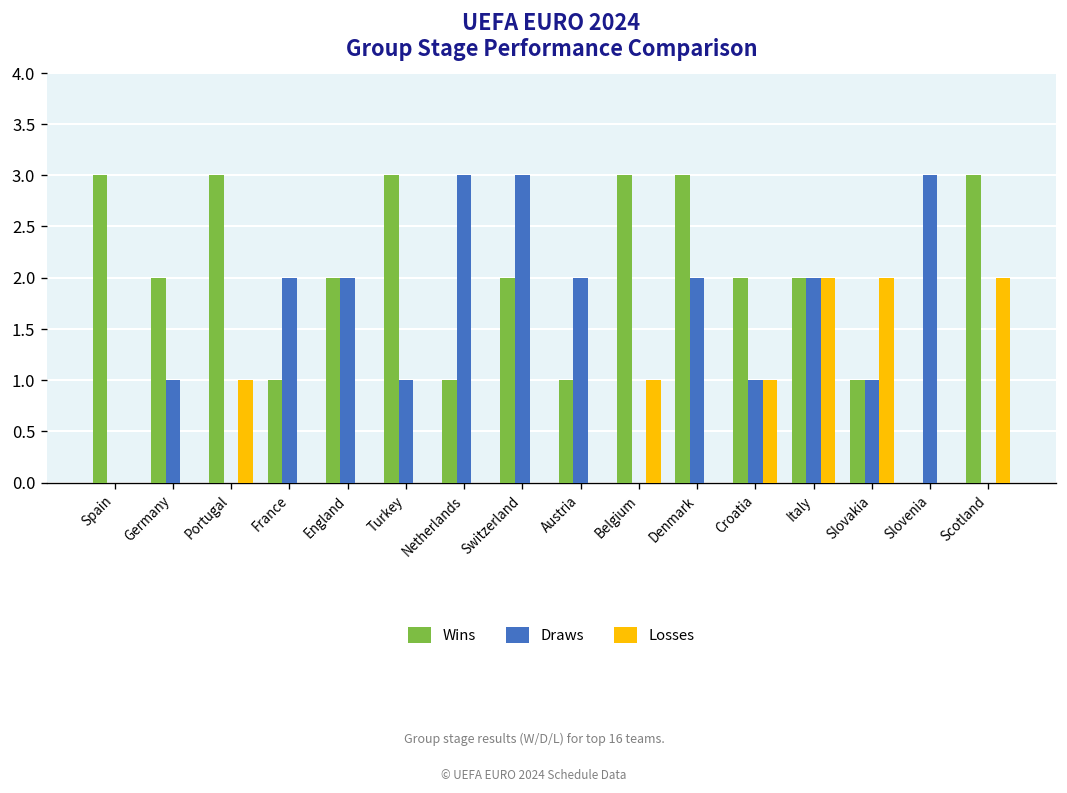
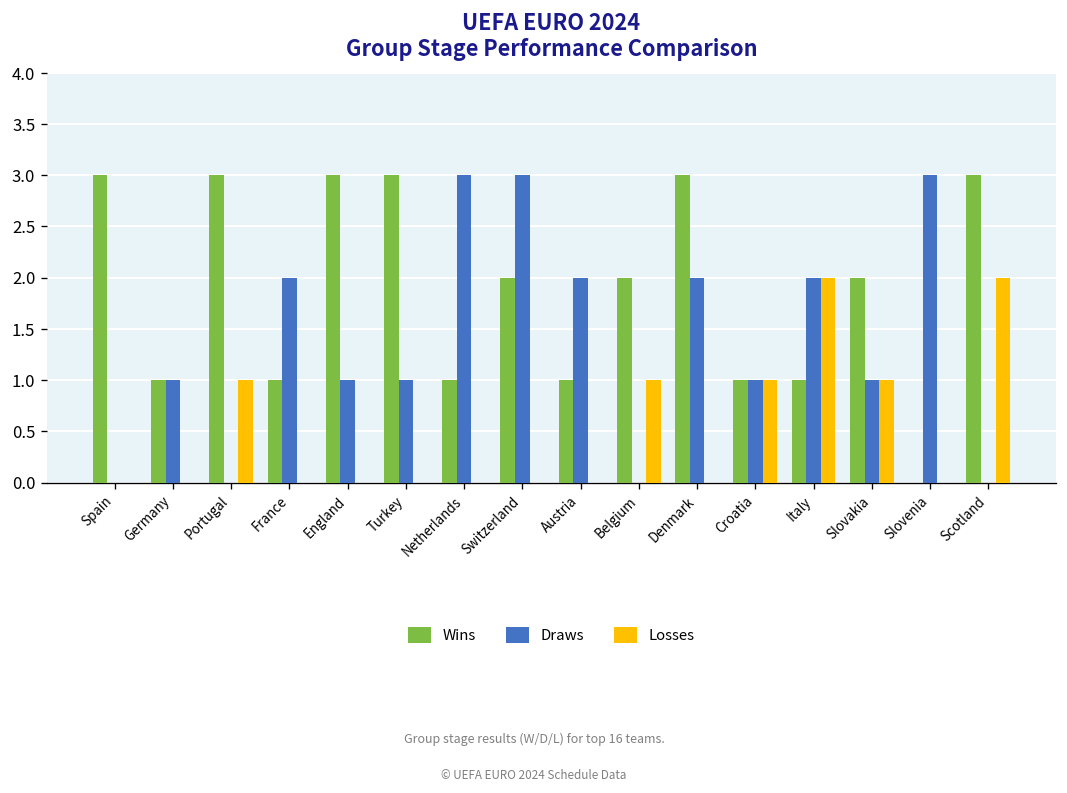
  {
    "Wins": {
      "Spain": 3,
-     "Germany": 2,
+     "Germany": 1,
      "Portugal": 3,
      "France": 1,
-     "England": 2,
+     "England": 3,
      "Turkey": 3,
      "Netherlands": 1,
      "Switzerland": 2,
      "Austria": 1,
-     "Belgium": 3,
+     "Belgium": 2,
      "Denmark": 3,
-     "Croatia": 2,
-     "Italy": 2,
-     "Slovakia": 1,
+     "Croatia": 1,
+     "Italy": 1,
+     "Slovakia": 2,
      "Slovenia": 0,
      "Scotland": 3
    },
    "Draws": {
      "Spain": 0,
      "Germany": 1,
      "Portugal": 0,
      "France": 2,
-     "England": 2,
+     "England": 1,
      "Turkey": 1,
      "Netherlands": 3,
      "Switzerland": 3,
      "Austria": 2,
      "Belgium": 0,
      "Denmark": 2,
      "Croatia": 1,
      "Italy": 2,
      "Slovakia": 1,
      "Slovenia": 3,
      "Scotland": 0
    },
    "Losses": {
      "Spain": 0,
      "Germany": 0,
      "Portugal": 1,
      "France": 0,
      "England": 0,
      "Turkey": 0,
      "Netherlands": 0,
      "Switzerland": 0,
      "Austria": 0,
      "Belgium": 1,
      "Denmark": 0,
      "Croatia": 1,
      "Italy": 2,
-     "Slovakia": 2,
+     "Slovakia": 1,
      "Slovenia": 0,
      "Scotland": 2
    }
  }
